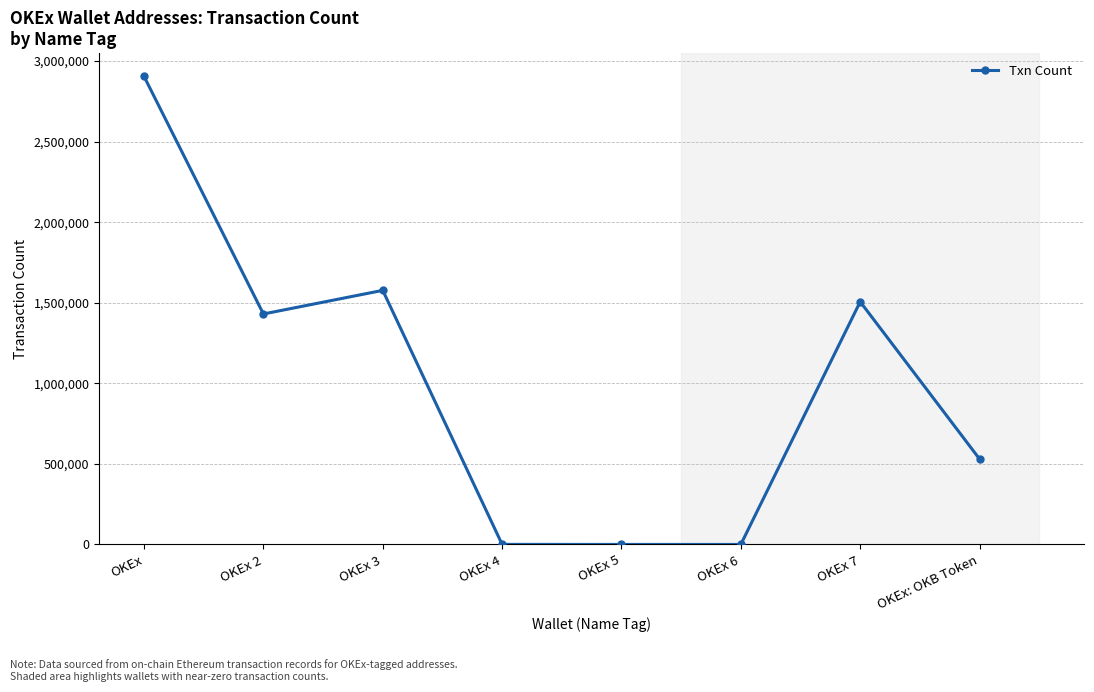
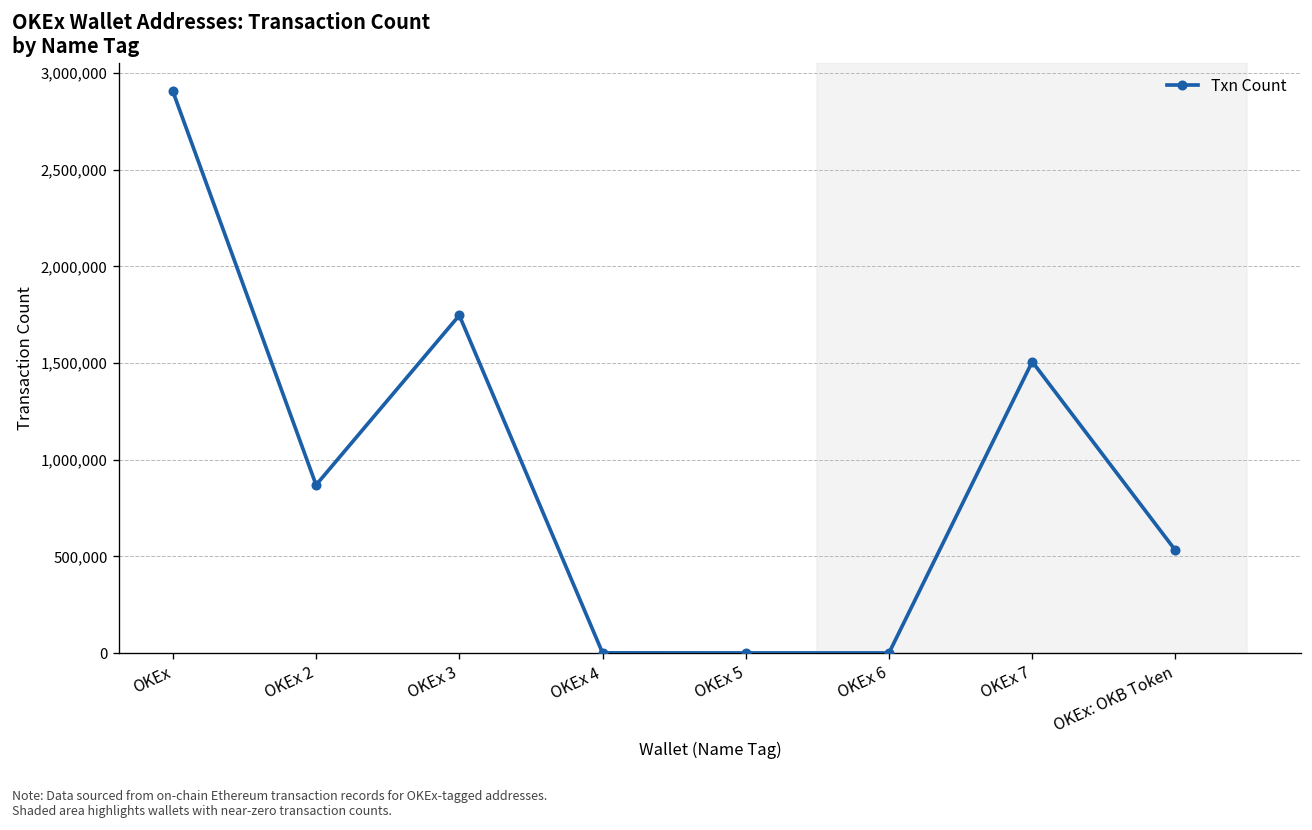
  {
    "OKEx": "2,900,000",
-   "OKEx 2": "1,430,000",
-   "OKEx 3": "1,580,000",
+   "OKEx 2": "870,000",
+   "OKEx 3": "1,750,000",
    "OKEx 4": "0",
    "OKEx 5": "0",
    "OKEx 6": "0",
    "OKEx 7": "1,510,000",
    "OKEx: OKB Token": "530,000"
  }
